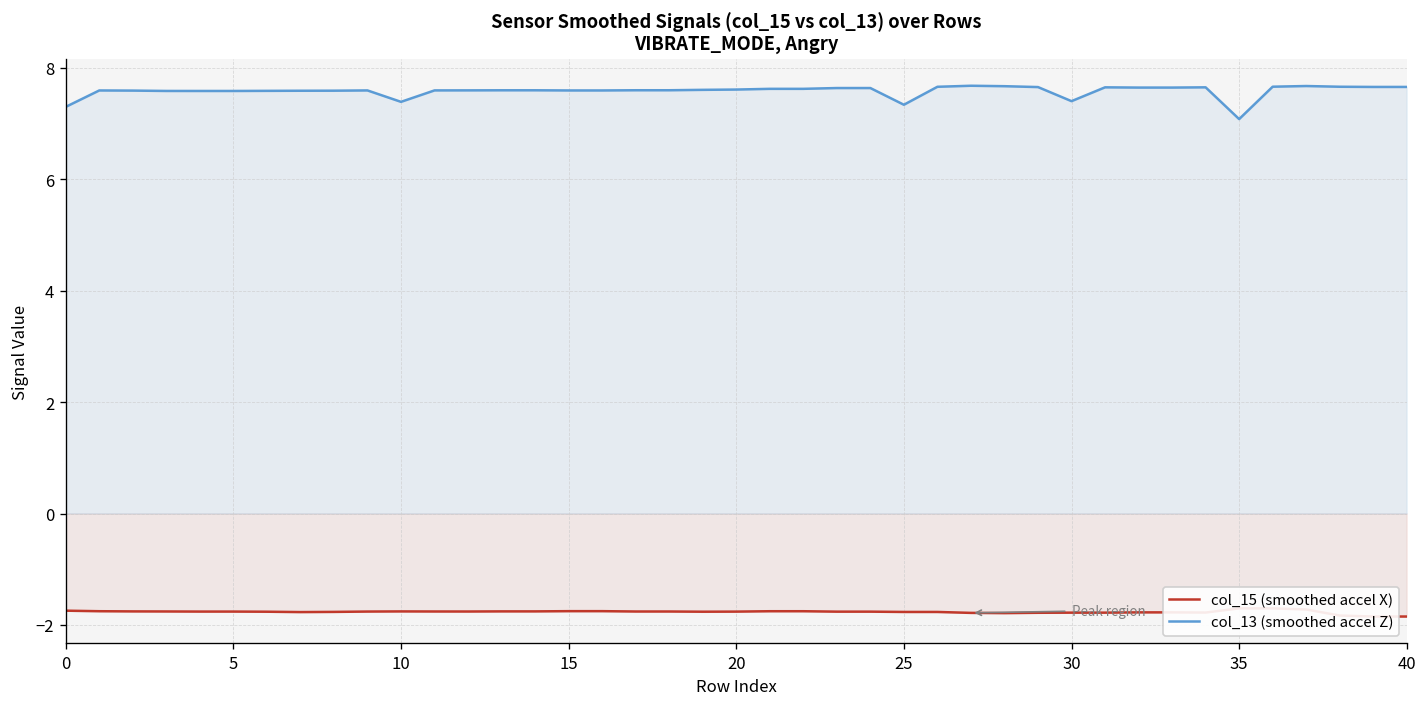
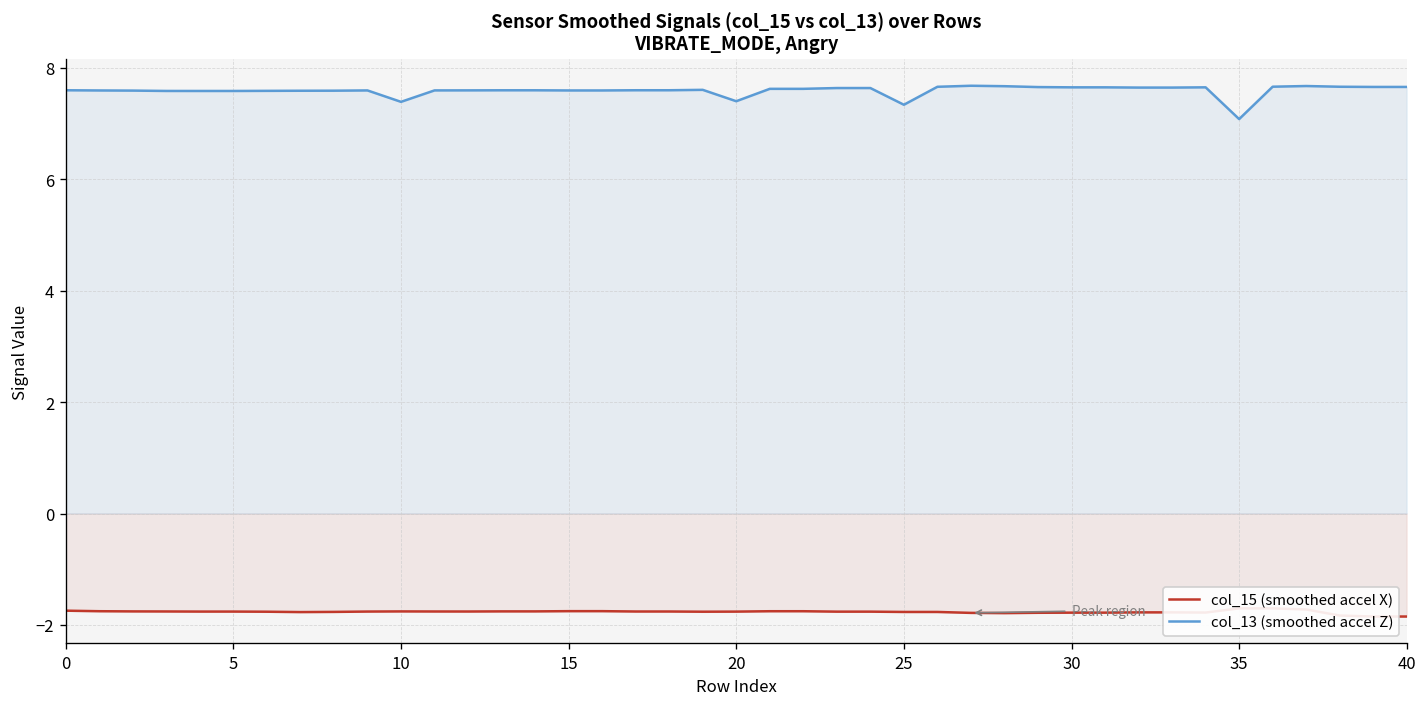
  {
    "col_13 (smoothed accel Z)": {
-     "0": 7.3,
+     "0": 7.6,
      "5": 7.6,
      "10": 7.4,
      "15": 7.6,
-     "20": 7.6,
+     "20": 7.4,
      "25": 7.3,
-     "30": 7.4,
+     "30": 7.7,
      "35": 7.1,
      "40": 7.7
    }
  }
